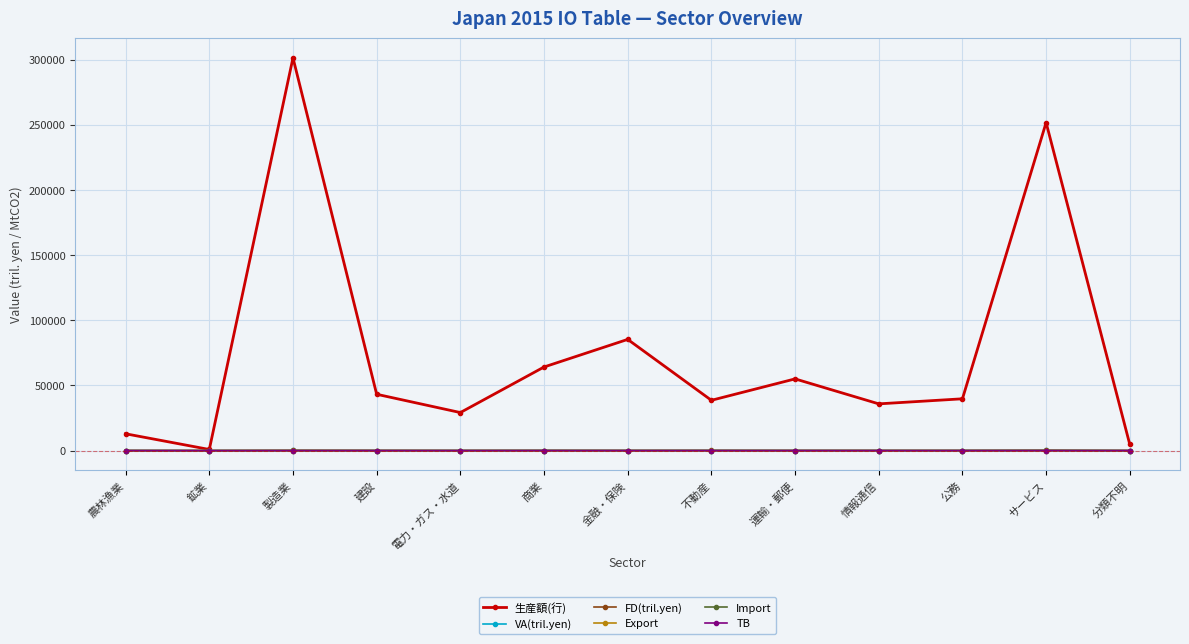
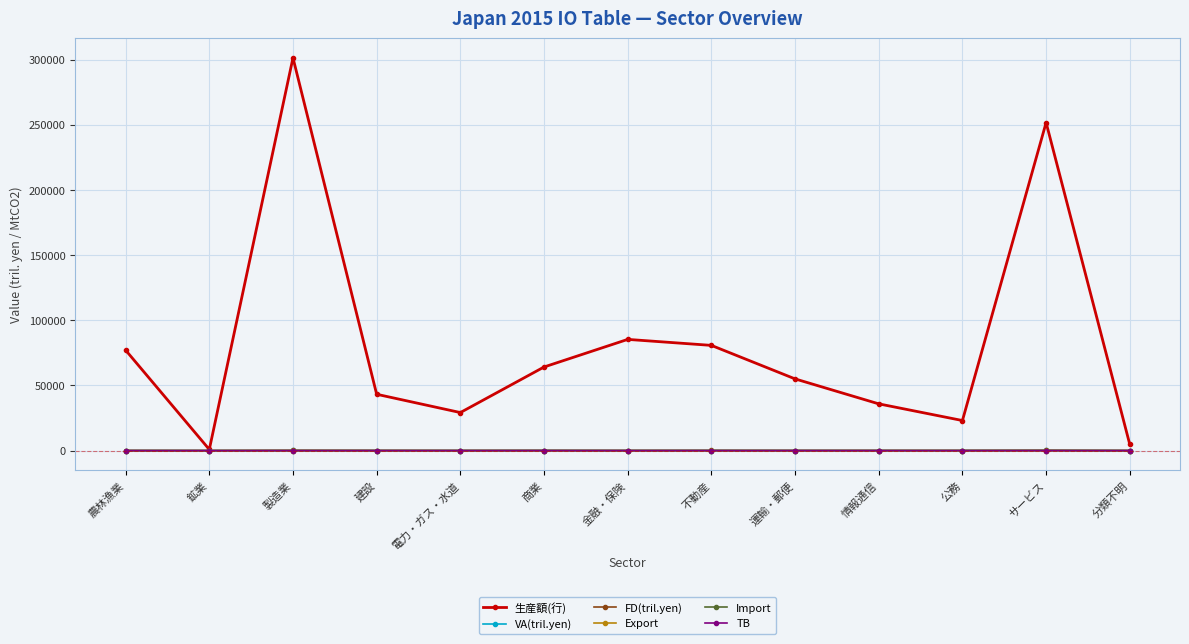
  {
    "生産額(行)": {
-     "農林漁業": 13000,
+     "農林漁業": 77000,
      "製造業": 301000,
      "建設": 43000,
      "電力・ガス・水道": 29000,
      "商業": 64000,
      "金融・保険": 85000,
-     "不動産": 39000,
+     "不動産": 81000,
      "運輸・郵便": 55000,
      "情報通信": 36000,
-     "公務": 40000,
+     "公務": 23000,
      "サービス": 252000,
      "分類不明": 5000
    },
    "TB": {
      "農林漁業": 0,
      "製造業": 0,
      "建設": 0,
      "電力・ガス・水道": 0,
      "商業": 0,
      "金融・保険": 0,
      "不動産": 0,
      "運輸・郵便": 0,
      "情報通信": 0,
      "公務": 0,
      "サービス": 0,
      "分類不明": 0
    }
  }
